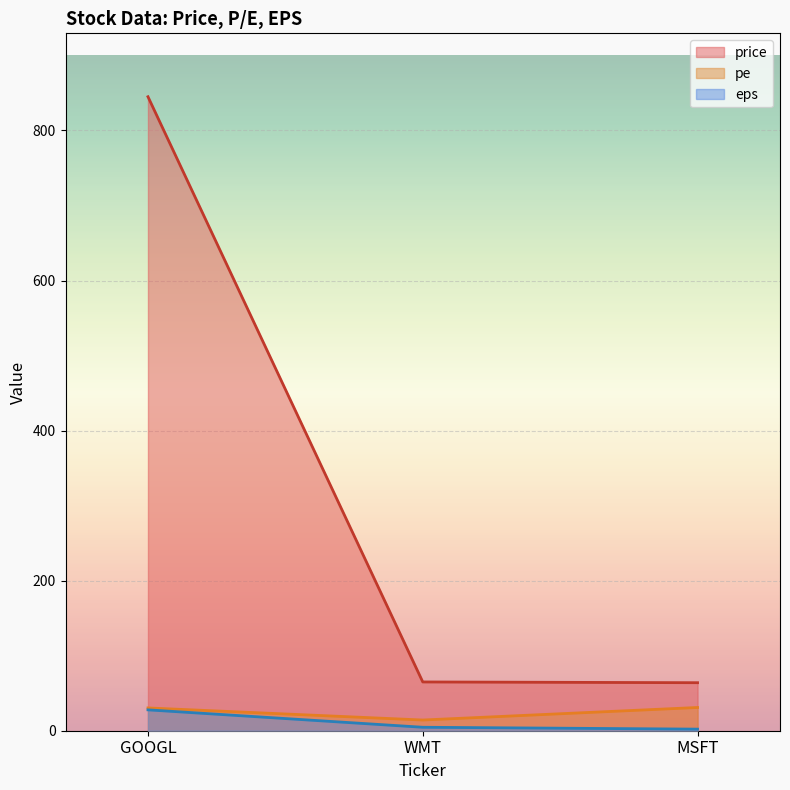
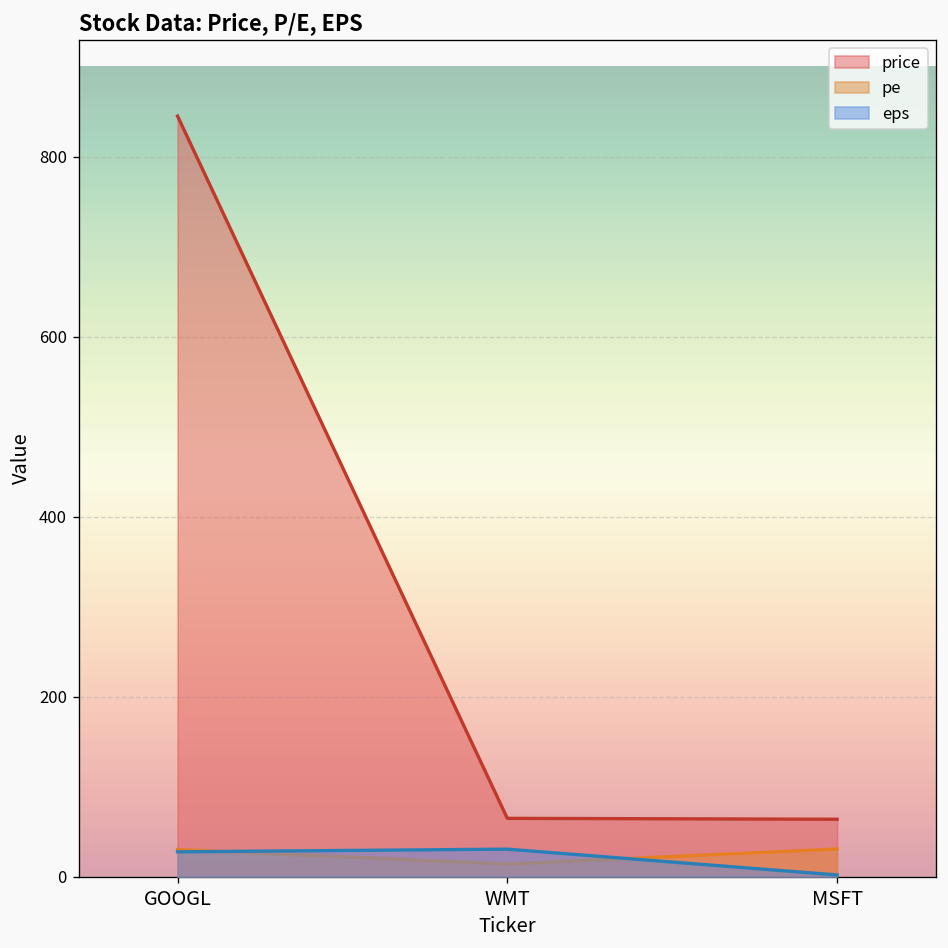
  {
    "eps": {
-     "WMT": 0,
+     "WMT": 30,
      "MSFT": 0
    }
  }
